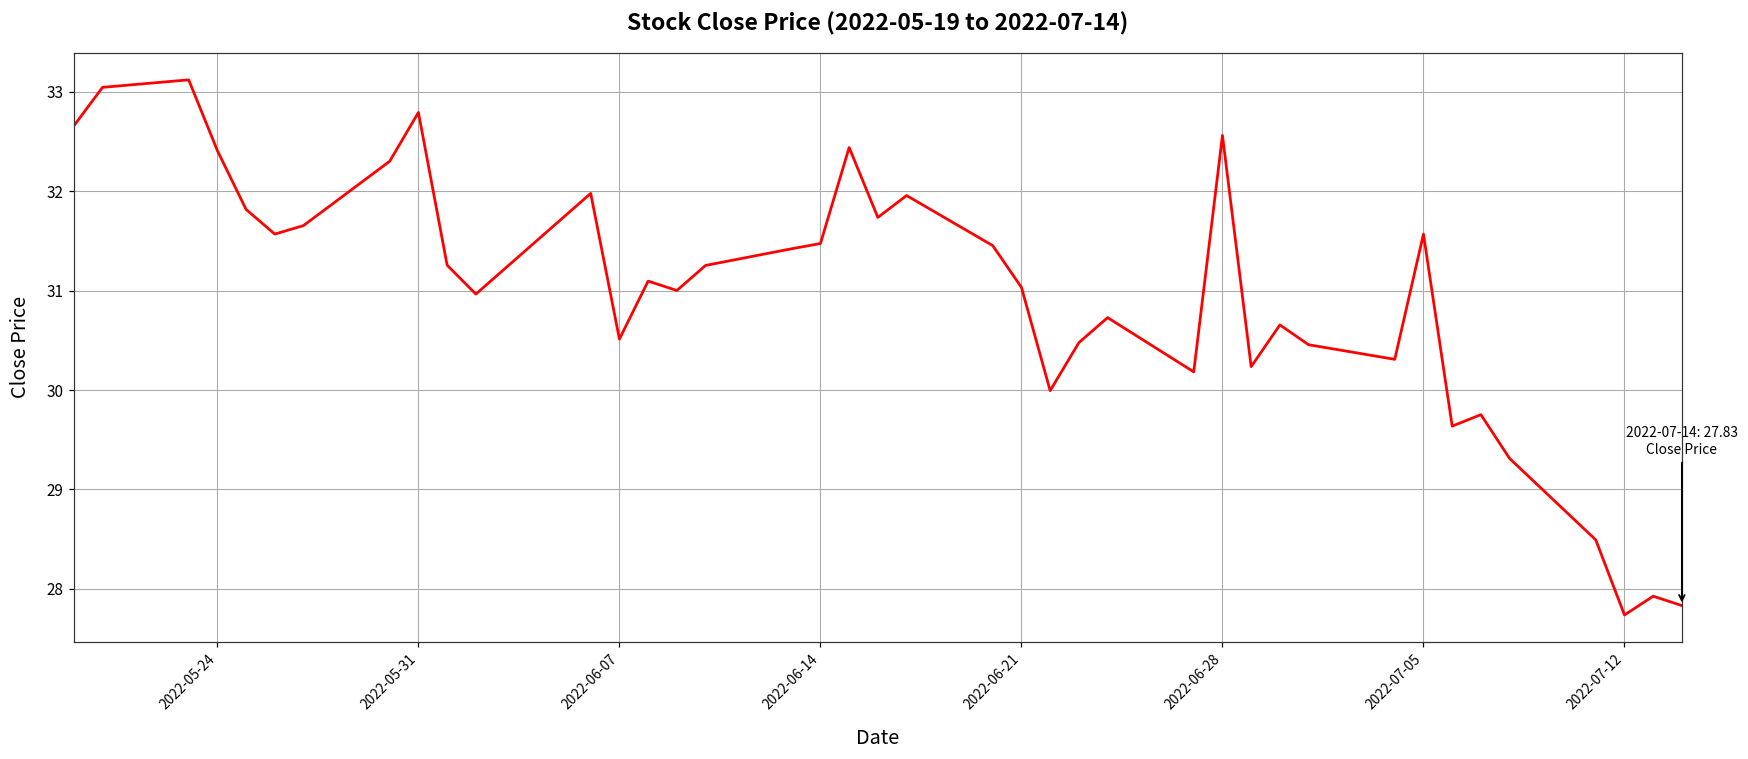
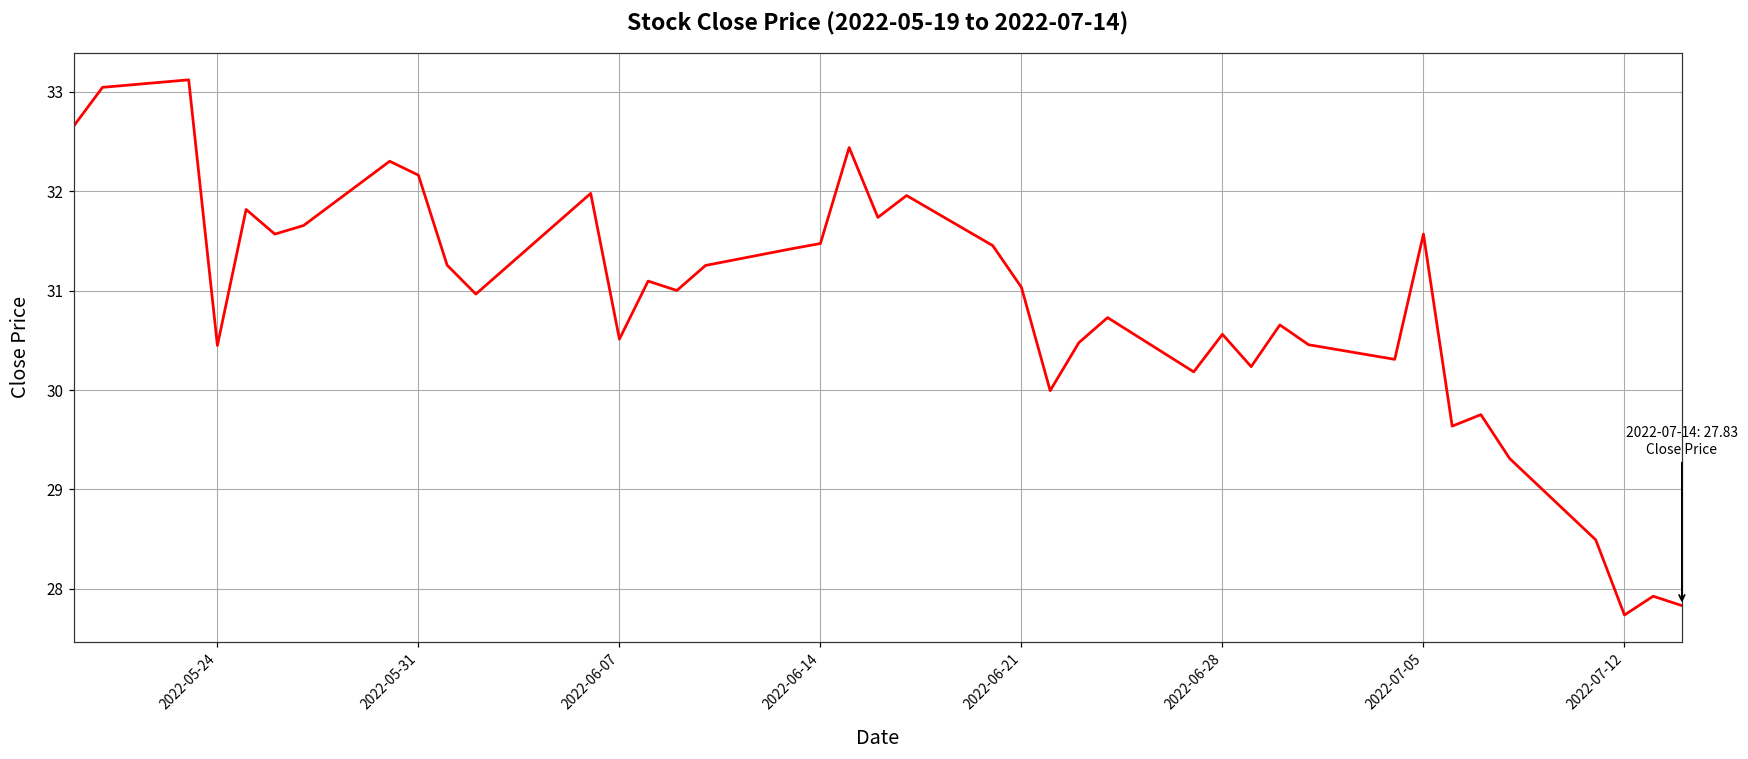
  {
-   "2022-05-24": 32.4,
-   "2022-05-31": 32.8,
+   "2022-05-24": 30.4,
+   "2022-05-31": 32.2,
    "2022-06-07": 30.5,
    "2022-06-14": 31.5,
    "2022-06-21": 31.0,
-   "2022-06-28": 32.6,
+   "2022-06-28": 30.6,
    "2022-07-05": 31.6,
    "2022-07-12": 27.7
  }
